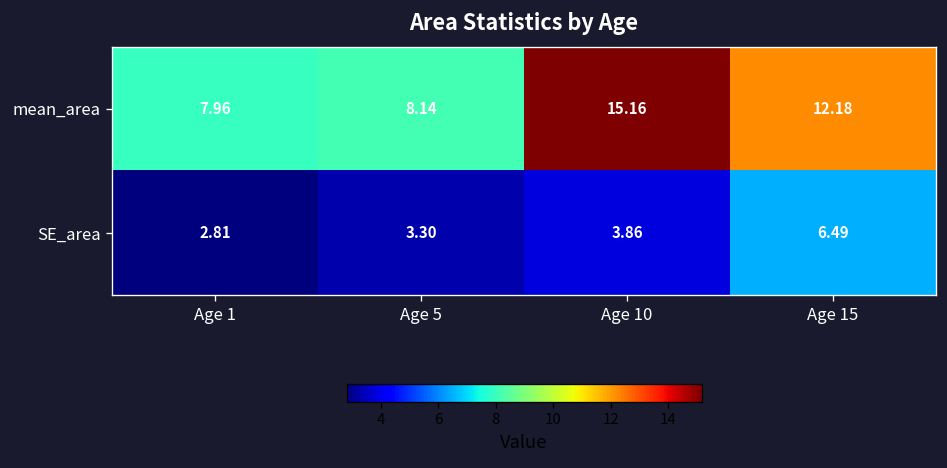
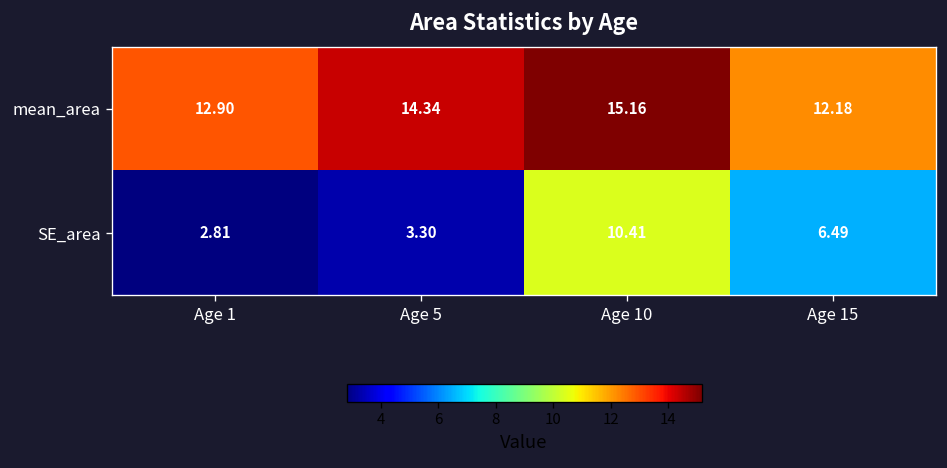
  {
    "mean_area": {
-     "Age 1": 7.96,
-     "Age 5": 8.14,
+     "Age 1": 12.90,
+     "Age 5": 14.34,
      "Age 10": 15.16,
      "Age 15": 12.18
    },
    "SE_area": {
      "Age 1": 2.81,
      "Age 5": 3.30,
-     "Age 10": 3.86,
+     "Age 10": 10.41,
      "Age 15": 6.49
    }
  }
